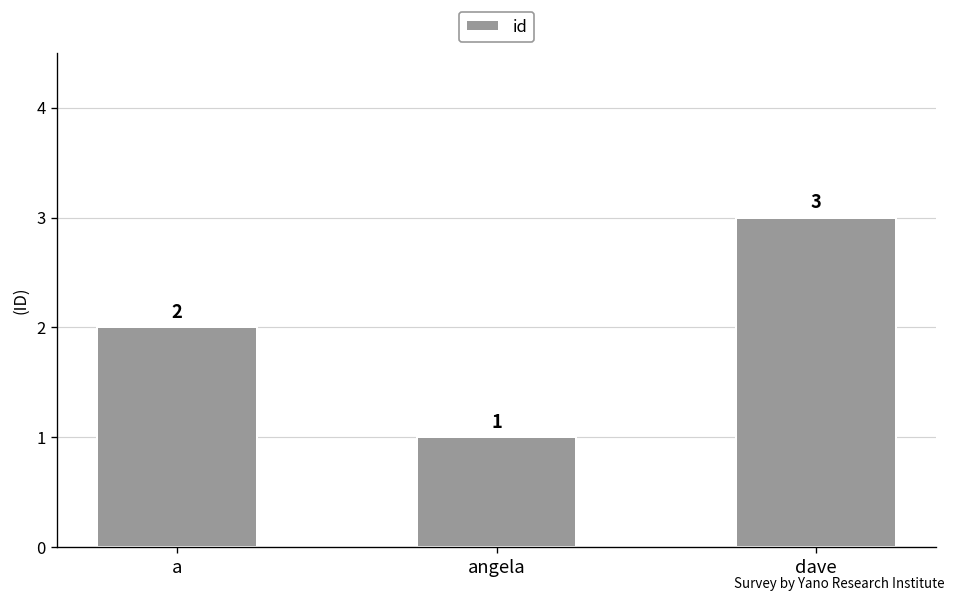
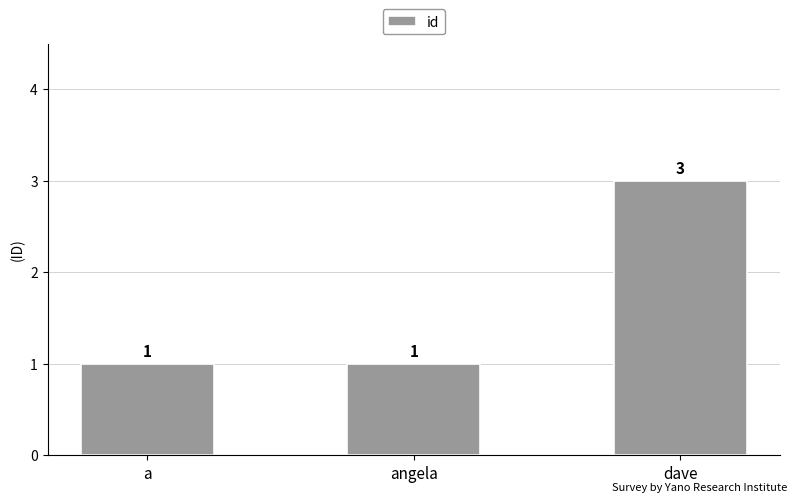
  {
-   "a": 2,
+   "a": 1,
    "angela": 1,
    "dave": 3
  }
